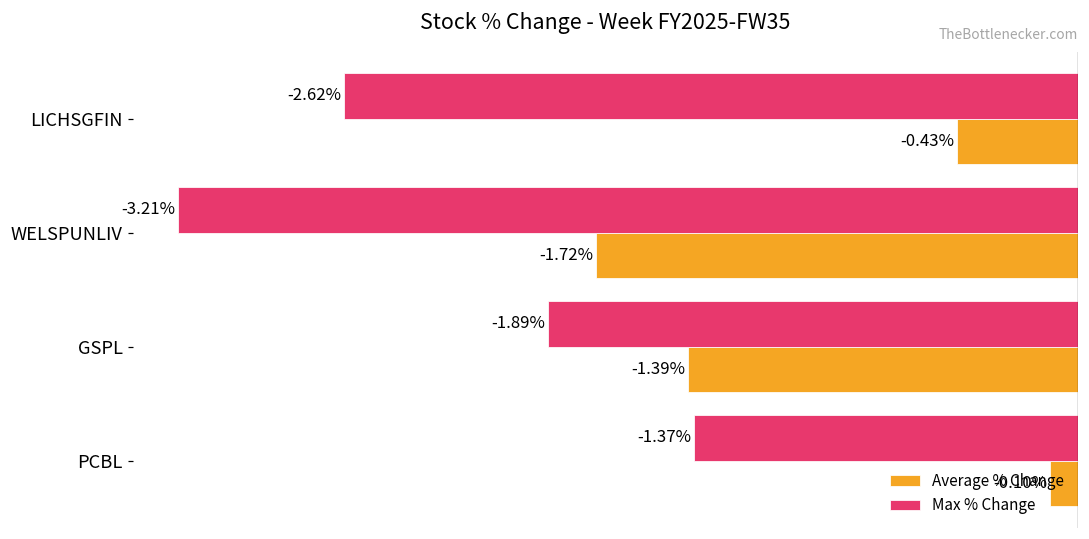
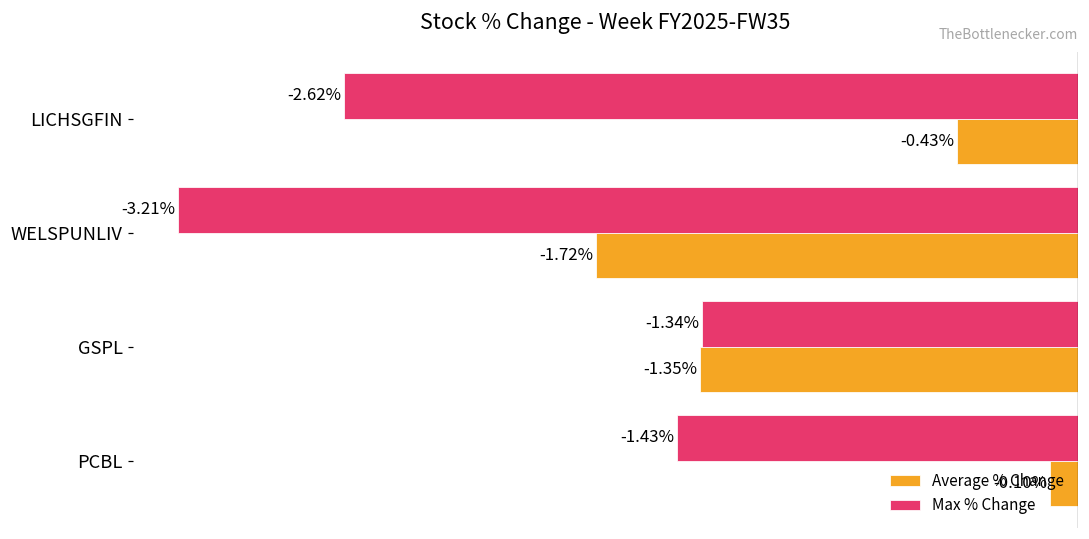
  {
    "Average % Change": {
      "LICHSGFIN": "-0.43%",
      "WELSPUNLIV": "-1.72%",
-     "GSPL": "-1.39%",
+     "GSPL": "-1.35%",
      "PCBL": "-0.10%"
    },
    "Max % Change": {
      "LICHSGFIN": "-2.62%",
      "WELSPUNLIV": "-3.21%",
-     "GSPL": "-1.89%",
-     "PCBL": "-1.37%"
+     "GSPL": "-1.34%",
+     "PCBL": "-1.43%"
    }
  }
